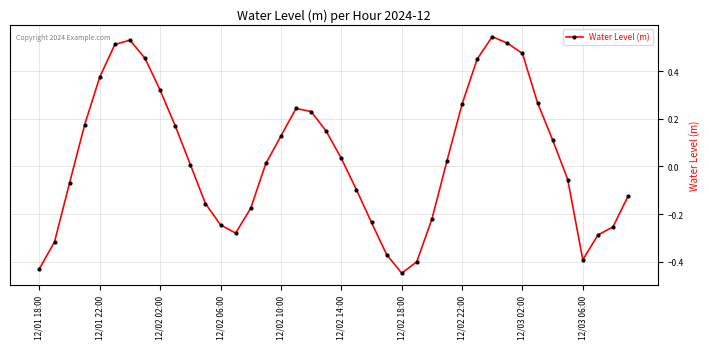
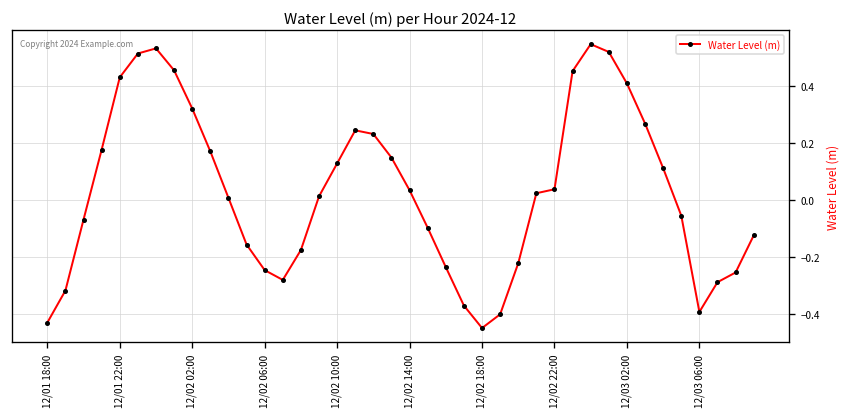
  {
    "12/01 18:00": -0.43,
-   "12/01 22:00": 0.38,
+   "12/01 22:00": 0.43,
    "12/02 02:00": 0.32,
    "12/02 06:00": -0.25,
    "12/02 10:00": 0.13,
    "12/02 14:00": 0.03,
    "12/02 18:00": -0.45,
-   "12/02 22:00": 0.26,
-   "12/03 02:00": 0.47,
+   "12/02 22:00": 0.04,
+   "12/03 02:00": 0.41,
    "12/03 06:00": -0.39
  }
